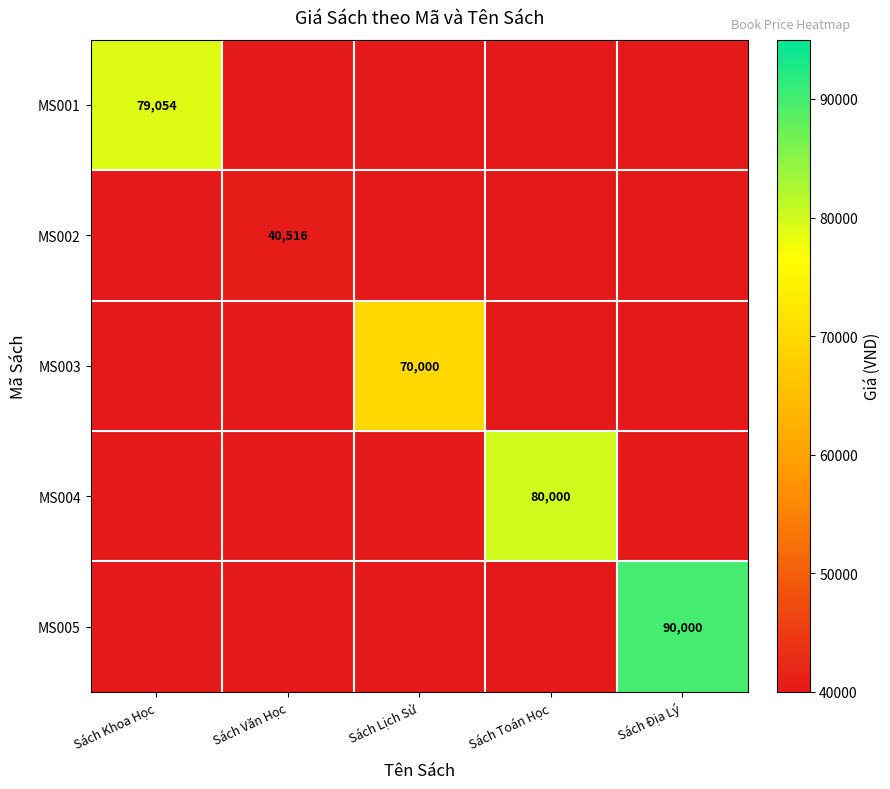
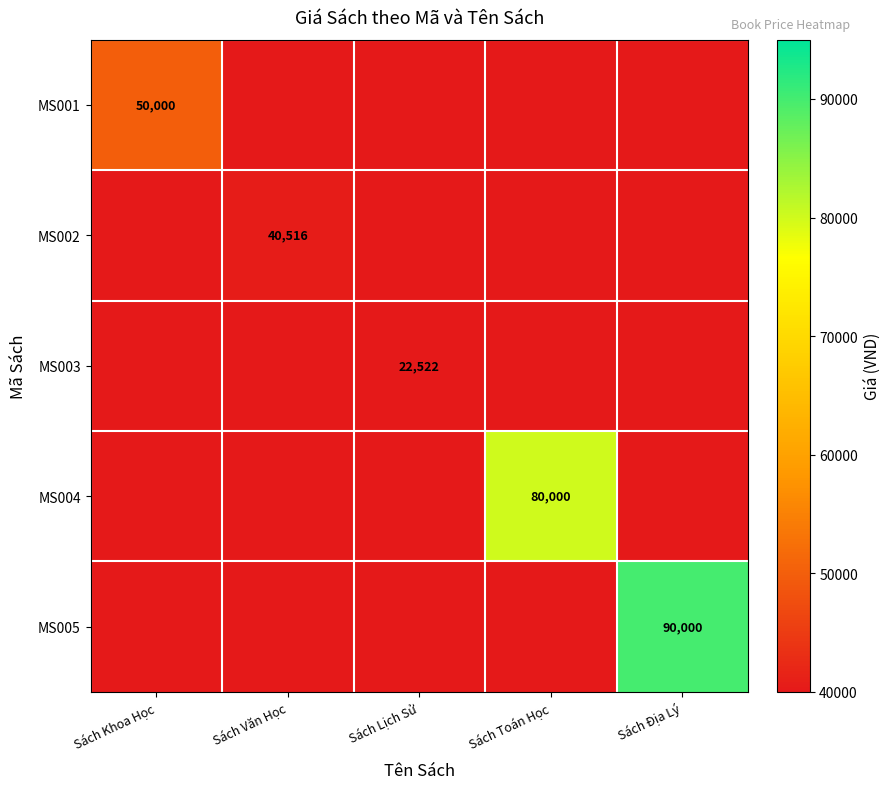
  {
    "MS001": {
-     "Sách Khoa Học": "79,054"
+     "Sách Khoa Học": "50,000"
    },
    "MS002": {
      "Sách Văn Học": "40,516"
    },
    "MS003": {
-     "Sách Lịch Sử": "70,000"
+     "Sách Lịch Sử": "22,522"
    },
    "MS004": {
      "Sách Toán Học": "80,000"
    },
    "MS005": {
      "Sách Địa Lý": "90,000"
    }
  }
